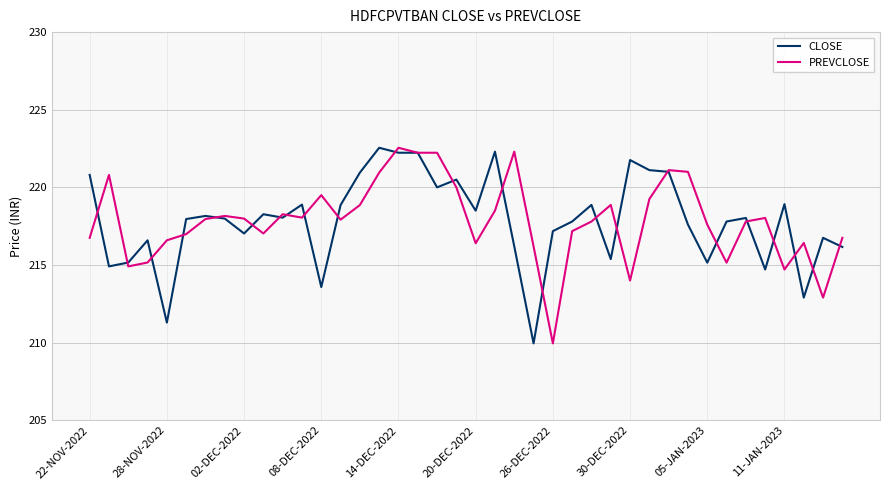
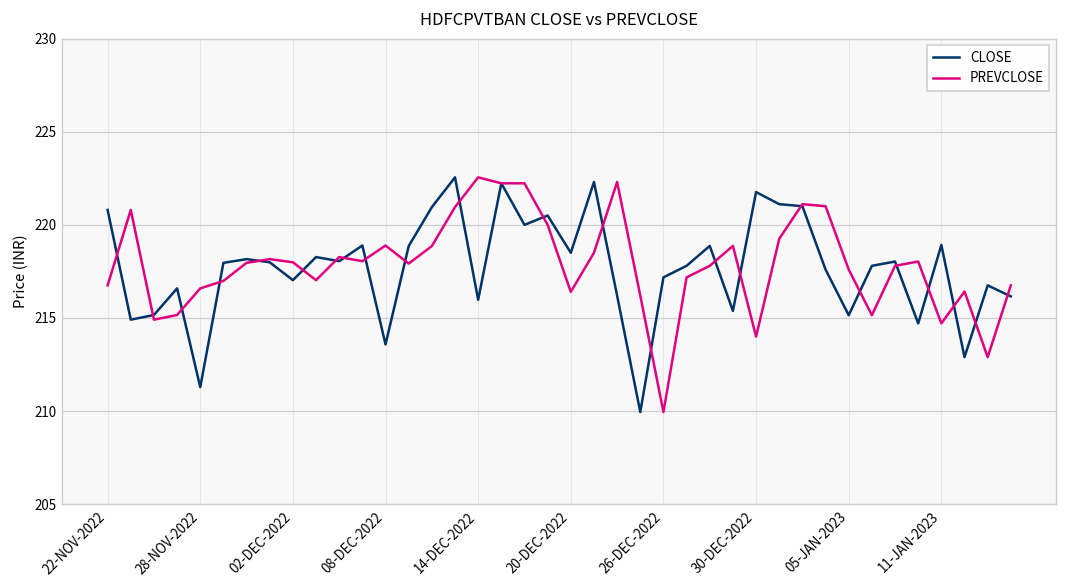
  {
    "CLOSE": {
      "22-NOV-2022": 220.8,
      "28-NOV-2022": 211.3,
      "02-DEC-2022": 217.0,
      "08-DEC-2022": 213.6,
-     "14-DEC-2022": 222.2,
+     "14-DEC-2022": 216.0,
      "20-DEC-2022": 218.5,
      "26-DEC-2022": 217.2,
      "30-DEC-2022": 221.8,
      "05-JAN-2023": 215.2,
      "11-JAN-2023": 218.9
    },
    "PREVCLOSE": {
      "22-NOV-2022": 216.8,
      "28-NOV-2022": 216.6,
      "02-DEC-2022": 218.0,
-     "08-DEC-2022": 219.5,
+     "08-DEC-2022": 218.9,
      "14-DEC-2022": 222.6,
      "20-DEC-2022": 216.4,
      "26-DEC-2022": 210.0,
      "30-DEC-2022": 214.0,
      "05-JAN-2023": 217.6,
      "11-JAN-2023": 214.7
    }
  }
